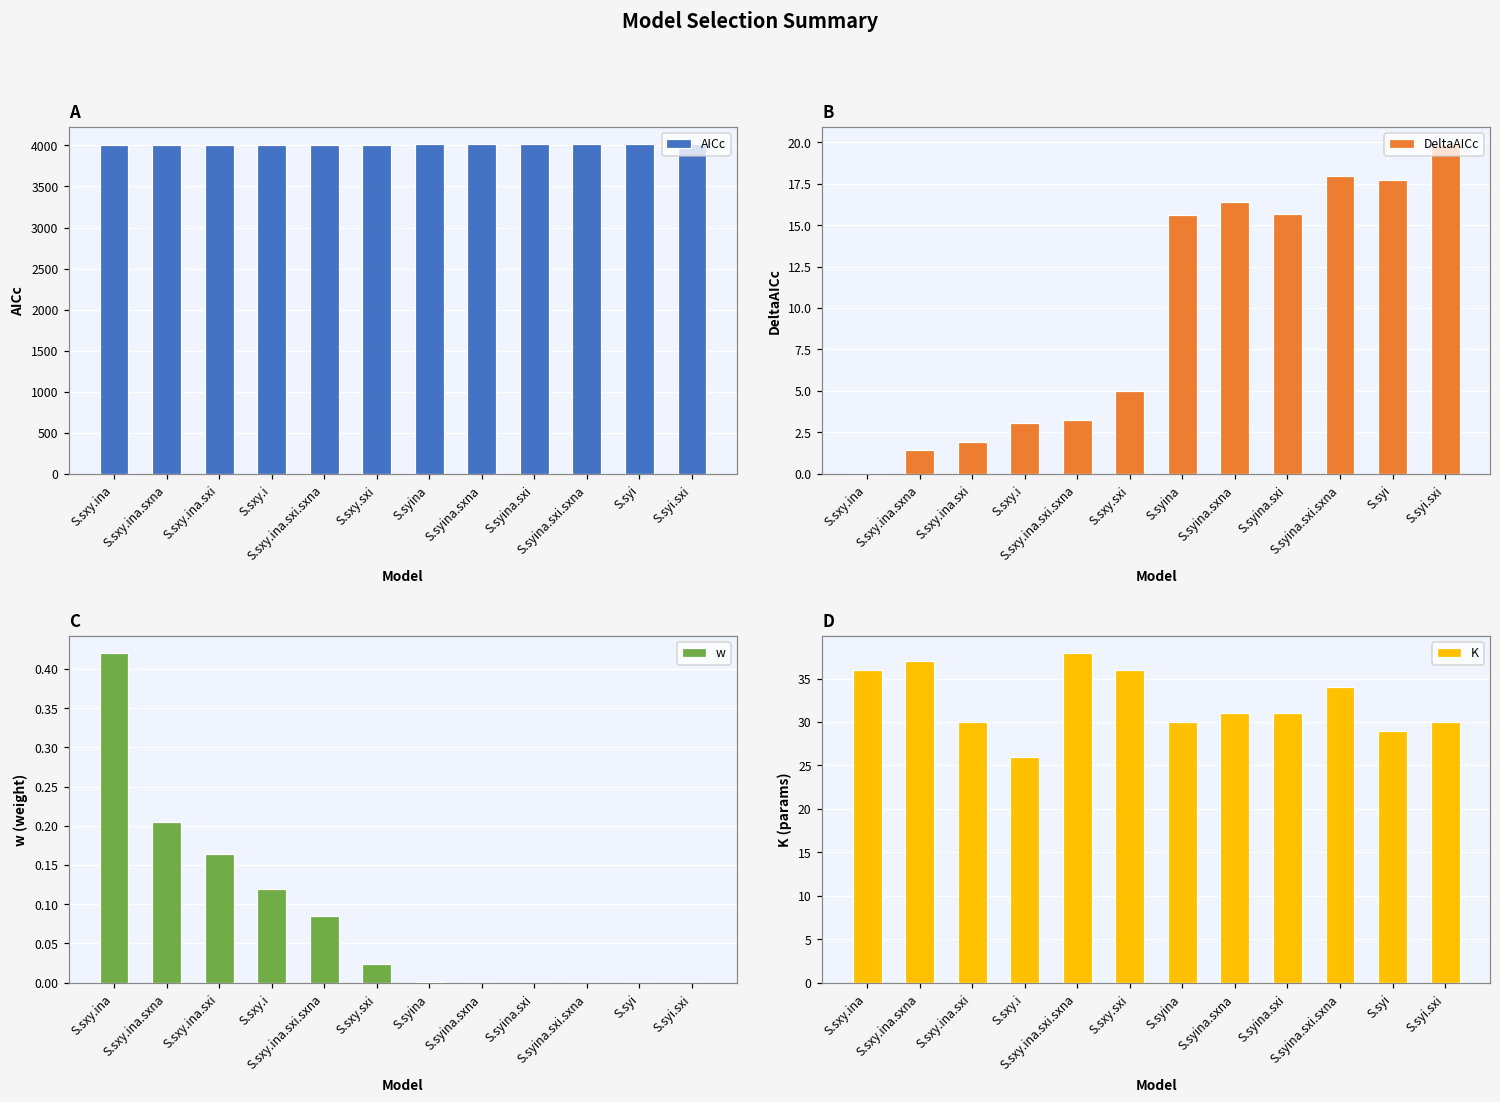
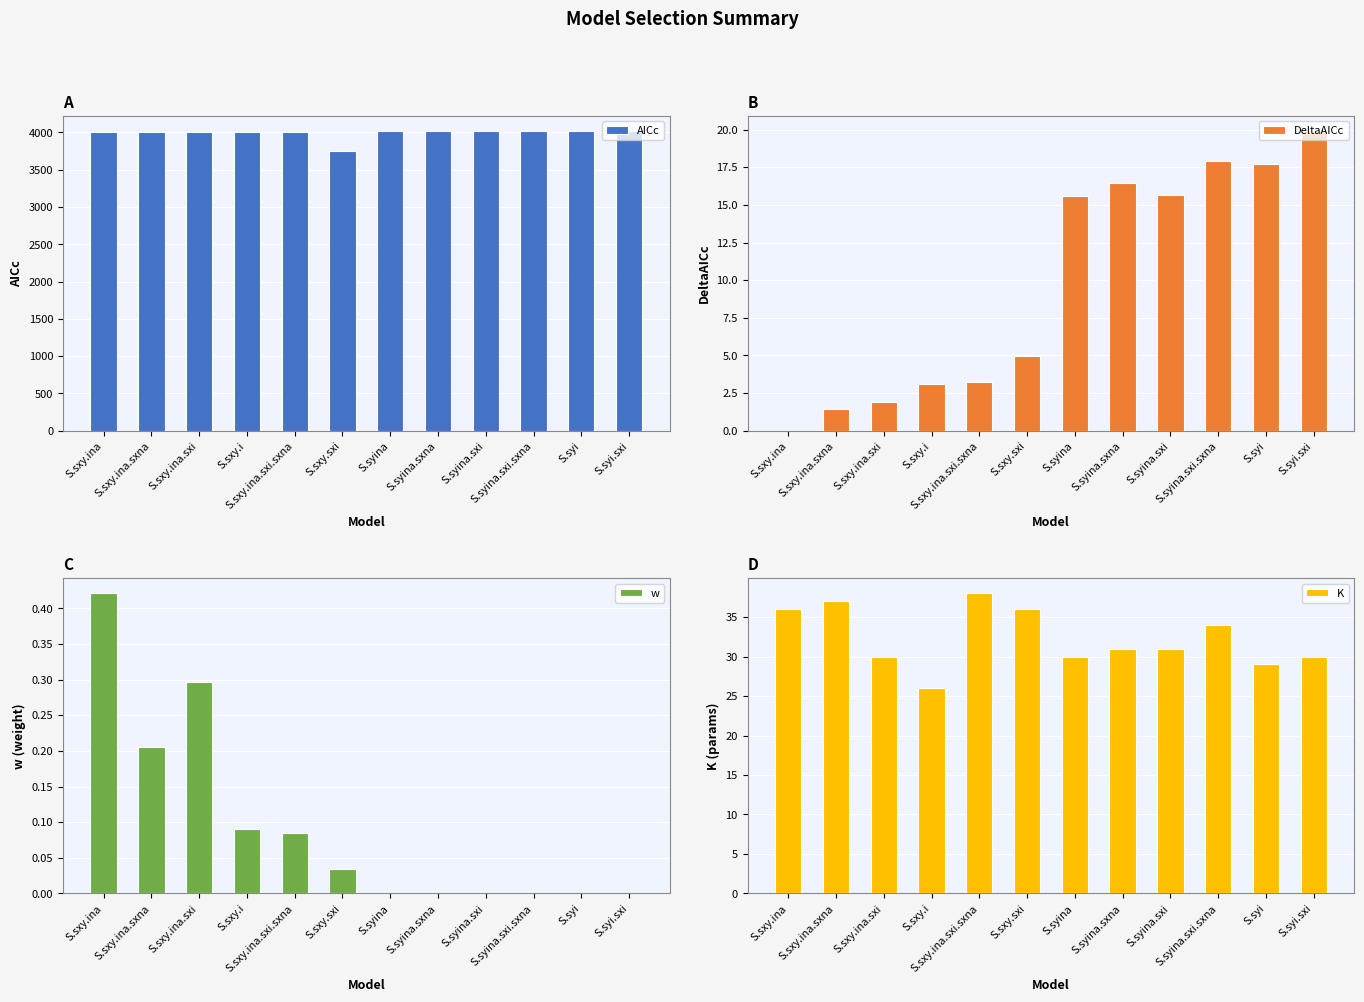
  {
    "A": {
      "S.sxy.ina": 4000,
      "S.sxy.ina.sxna": 4000,
      "S.sxy.ina.sxi": 4000,
      "S.sxy.i": 4000,
      "S.sxy.ina.sxi.sxna": 4000,
-     "S.sxy.sxi": 4000,
+     "S.sxy.sxi": 3800,
      "S.syina": 4000,
      "S.syina.sxna": 4000,
      "S.syina.sxi": 4000,
      "S.syina.sxi.sxna": 4000,
      "S.syi": 4000
    },
    "B": {
      "S.sxy.ina": 0.0,
      "S.sxy.ina.sxna": 1.4,
      "S.sxy.ina.sxi": 1.9,
      "S.sxy.i": 3.1,
      "S.sxy.ina.sxi.sxna": 3.2,
      "S.sxy.sxi": 5.0,
      "S.syina": 15.6,
      "S.syina.sxna": 16.4,
      "S.syina.sxi": 15.7,
      "S.syina.sxi.sxna": 17.9,
      "S.syi": 17.7
    },
    "C": {
      "S.sxy.ina": 0.42,
      "S.sxy.ina.sxna": 0.21,
-     "S.sxy.ina.sxi": 0.16,
-     "S.sxy.i": 0.12,
+     "S.sxy.ina.sxi": 0.30,
+     "S.sxy.i": 0.09,
      "S.sxy.ina.sxi.sxna": 0.08,
-     "S.sxy.sxi": 0.02,
+     "S.sxy.sxi": 0.03,
      "S.syi": 0.00,
      "S.syi.sxi": 0.00
    },
    "D": {
      "S.sxy.ina": 36,
      "S.sxy.ina.sxna": 37,
      "S.sxy.ina.sxi": 30,
      "S.sxy.i": 26,
      "S.sxy.ina.sxi.sxna": 38,
      "S.sxy.sxi": 36,
      "S.syina": 30,
      "S.syina.sxna": 31,
      "S.syina.sxi": 31,
      "S.syina.sxi.sxna": 34,
      "S.syi": 29,
      "S.syi.sxi": 30
    }
  }
